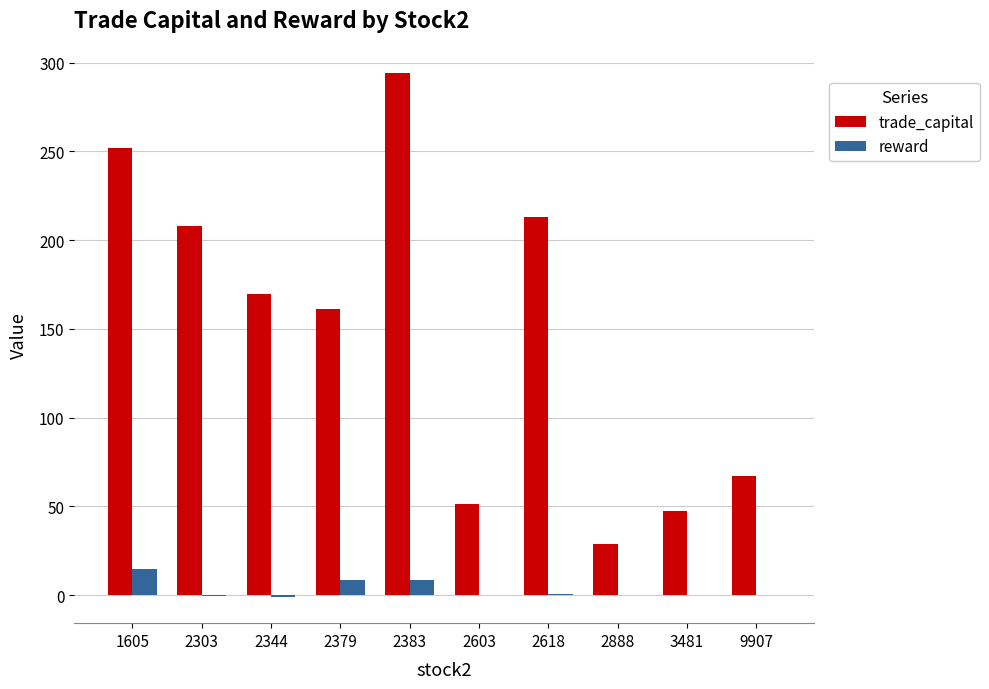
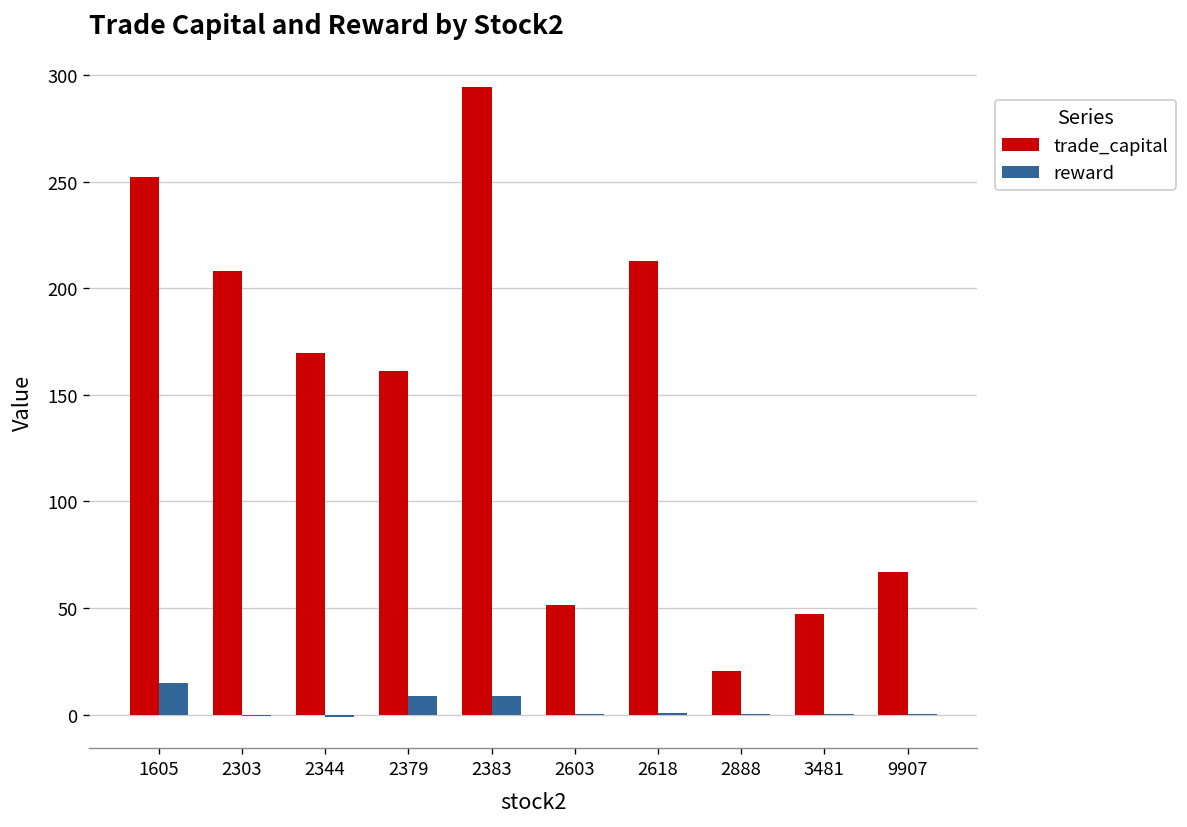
  {
    "trade_capital": {
      "1605": 252,
      "2303": 208,
      "2344": 170,
      "2379": 161,
      "2383": 294,
      "2603": 51,
      "2618": 213,
-     "2888": 29,
+     "2888": 20,
      "3481": 47,
      "9907": 67
    },
    "reward": {
      "1605": 15,
      "2379": 9,
      "2383": 9
    }
  }
